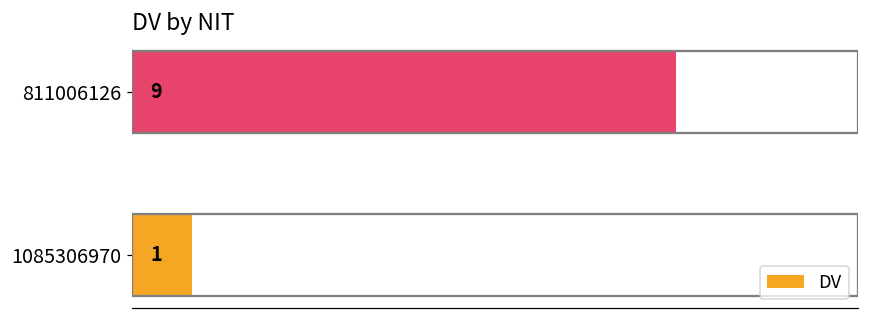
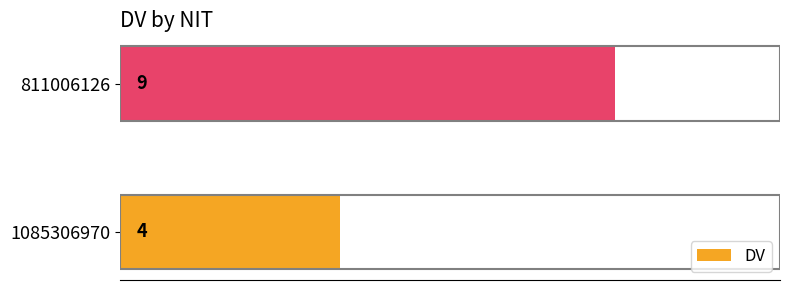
  {
    "811006126": 9,
-   "1085306970": 1
+   "1085306970": 4
  }
